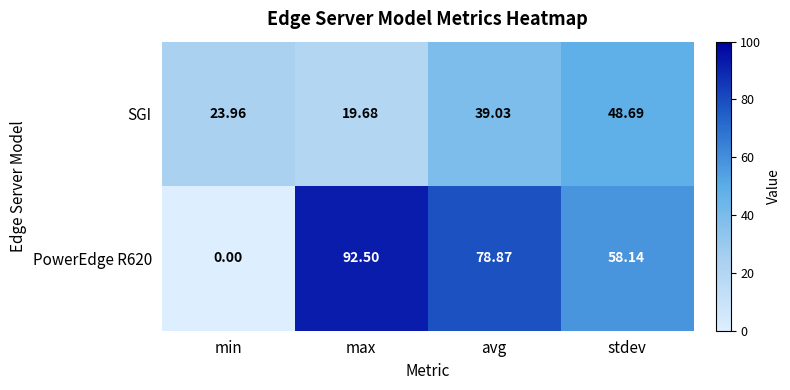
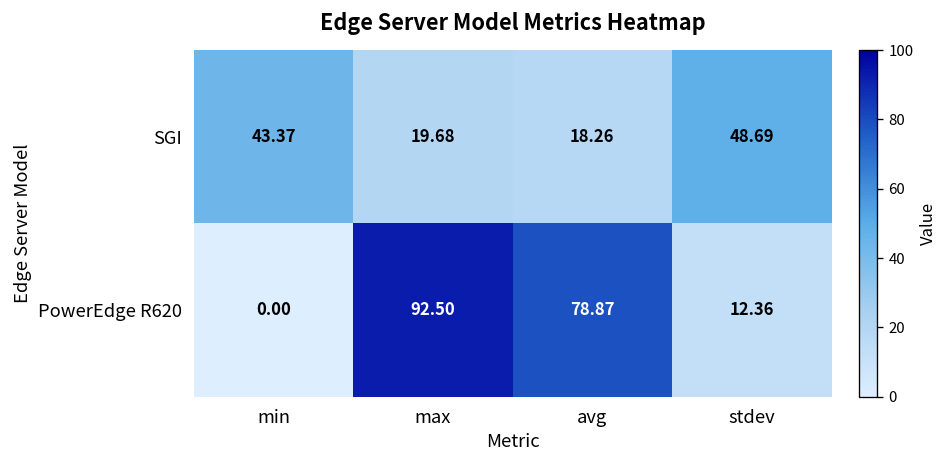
  {
    "SGI": {
-     "min": 23.96,
+     "min": 43.37,
      "max": 19.68,
-     "avg": 39.03,
+     "avg": 18.26,
      "stdev": 48.69
    },
    "PowerEdge R620": {
      "min": 0.00,
      "max": 92.50,
      "avg": 78.87,
-     "stdev": 58.14
+     "stdev": 12.36
    }
  }
